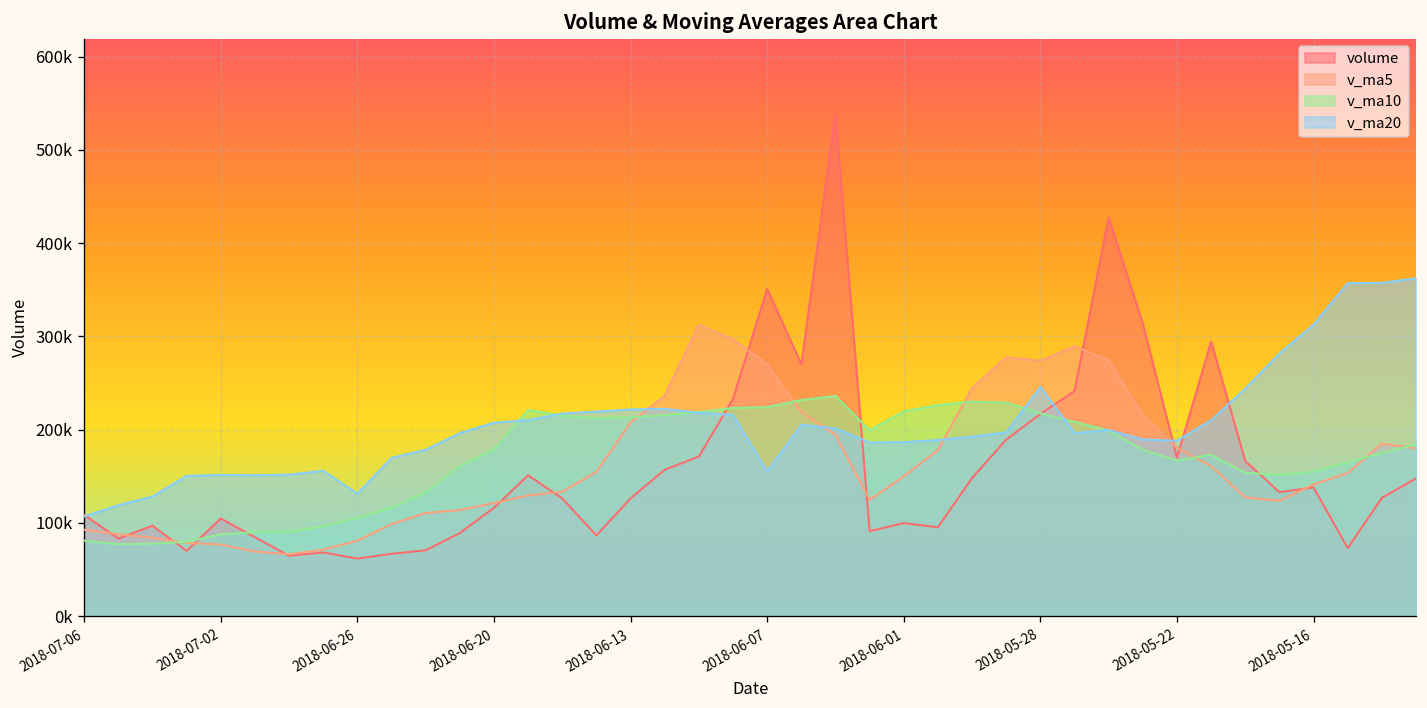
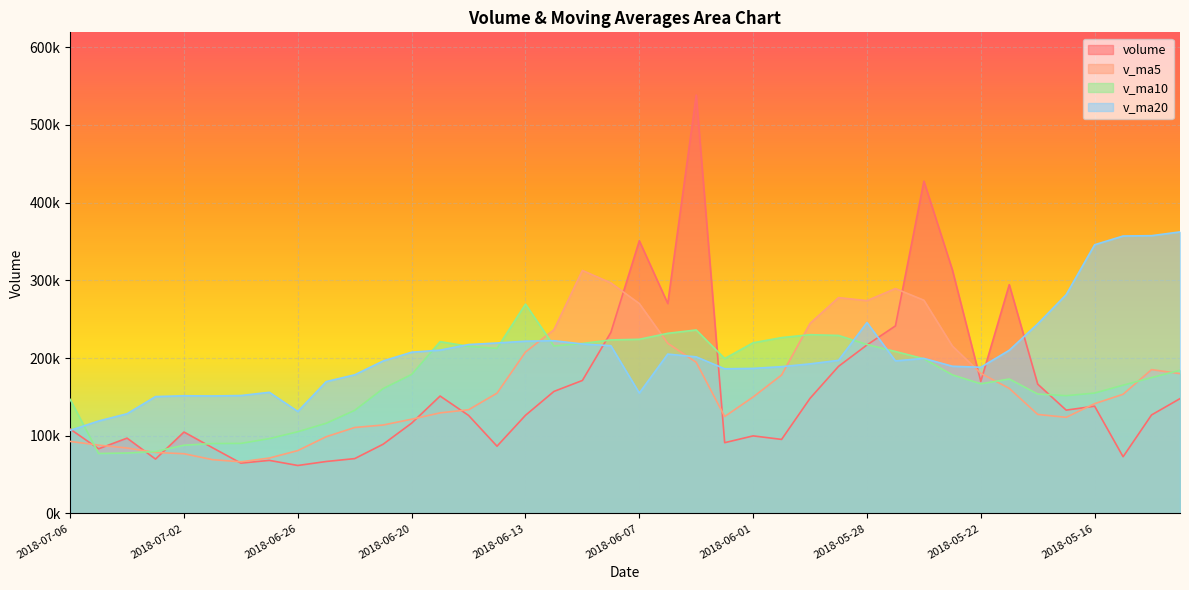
  {
    "v_ma10": {
-     "2018-07-06": 80000,
+     "2018-07-06": 150000,
      "2018-07-02": 90000,
      "2018-06-26": 110000,
      "2018-06-20": 180000,
-     "2018-06-13": 210000,
+     "2018-06-13": 270000,
      "2018-06-07": 220000,
      "2018-06-01": 220000,
      "2018-05-16": 150000
    },
    "v_ma20": {
      "2018-07-02": 150000,
      "2018-06-26": 130000,
      "2018-06-20": 210000,
      "2018-06-13": 220000,
      "2018-06-07": 150000,
      "2018-06-01": 190000,
      "2018-05-28": 250000,
      "2018-05-22": 190000,
-     "2018-05-16": 310000
+     "2018-05-16": 350000
    }
  }
